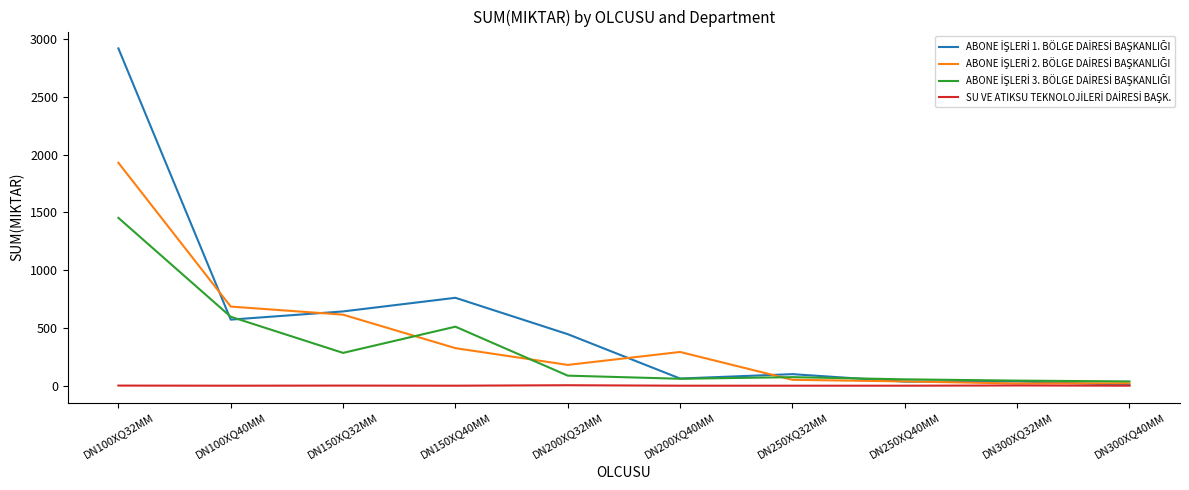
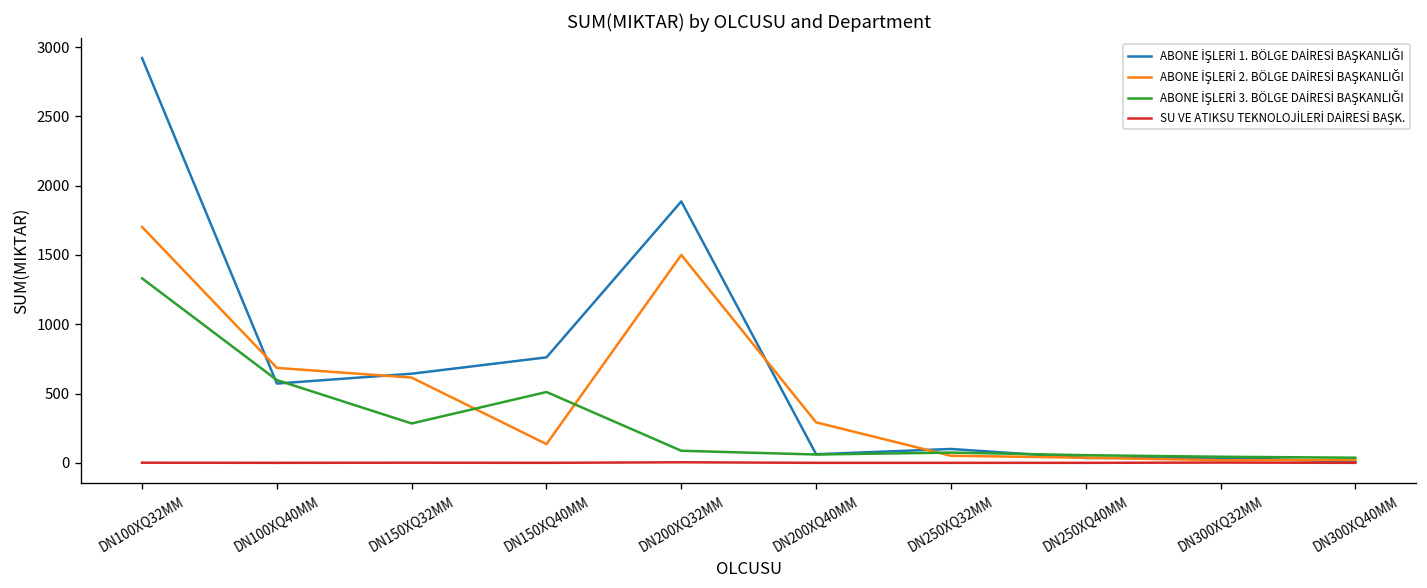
  {
    "ABONE İŞLERİ 1. BÖLGE DAİRESİ BAŞKANLIĞI": {
      "DN100XQ32MM": 2920,
      "DN100XQ40MM": 570,
      "DN150XQ32MM": 640,
      "DN150XQ40MM": 760,
-     "DN200XQ32MM": 450,
+     "DN200XQ32MM": 1890,
      "DN250XQ32MM": 100
    },
    "ABONE İŞLERİ 2. BÖLGE DAİRESİ BAŞKANLIĞI": {
-     "DN100XQ32MM": 1930,
+     "DN100XQ32MM": 1700,
      "DN100XQ40MM": 690,
      "DN150XQ32MM": 620,
-     "DN150XQ40MM": 330,
-     "DN200XQ32MM": 180,
+     "DN150XQ40MM": 140,
+     "DN200XQ32MM": 1500,
      "DN200XQ40MM": 290,
      "DN250XQ32MM": 50
    },
    "ABONE İŞLERİ 3. BÖLGE DAİRESİ BAŞKANLIĞI": {
-     "DN100XQ32MM": 1450,
+     "DN100XQ32MM": 1330,
      "DN100XQ40MM": 600,
      "DN150XQ32MM": 280,
      "DN150XQ40MM": 510,
      "DN200XQ32MM": 90,
      "DN250XQ32MM": 70
    },
    "SU VE ATIKSU TEKNOLOJİLERİ DAİRESİ BAŞK.": {
      "DN100XQ32MM": 0,
      "DN100XQ40MM": 0,
      "DN150XQ32MM": 0,
      "DN150XQ40MM": 0,
      "DN200XQ32MM": 0,
      "DN200XQ40MM": 0,
      "DN250XQ32MM": 0,
      "DN250XQ40MM": 0
    }
  }
